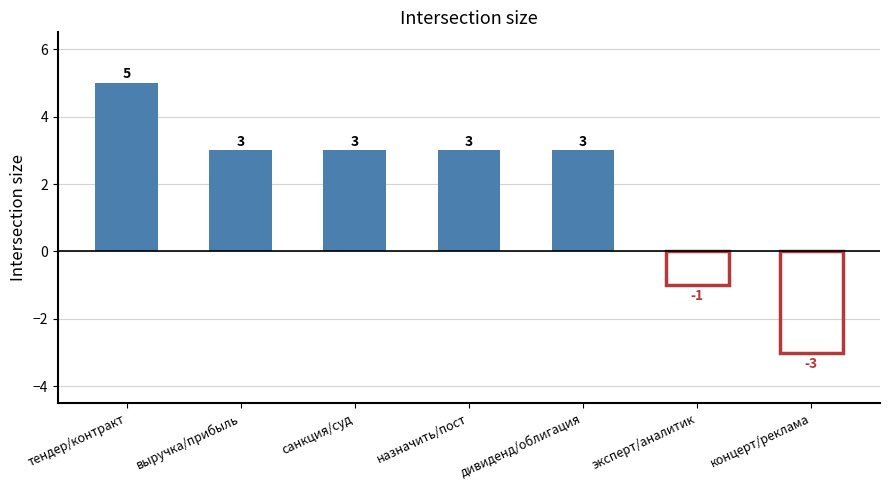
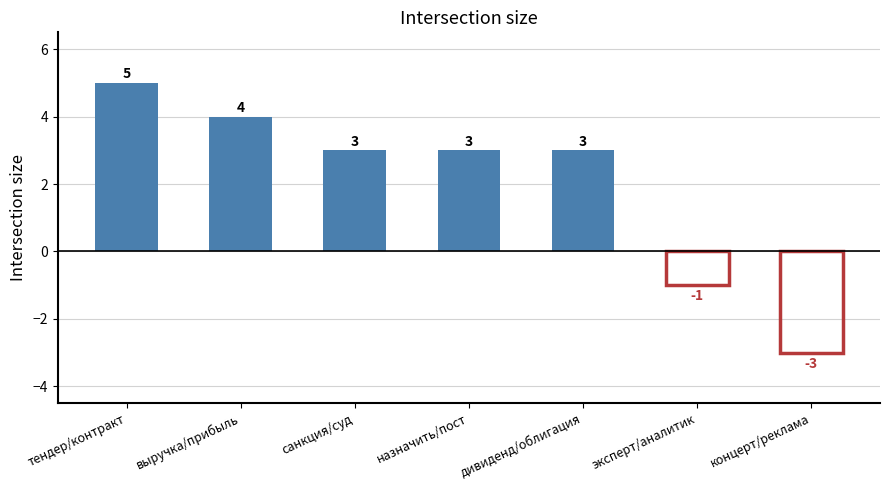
  {
    "тендер/контракт": 5,
-   "выручка/прибыль": 3,
+   "выручка/прибыль": 4,
    "санкция/суд": 3,
    "назначить/пост": 3,
    "дивиденд/облигация": 3,
    "эксперт/аналитик": -1,
    "концерт/реклама": -3
  }
